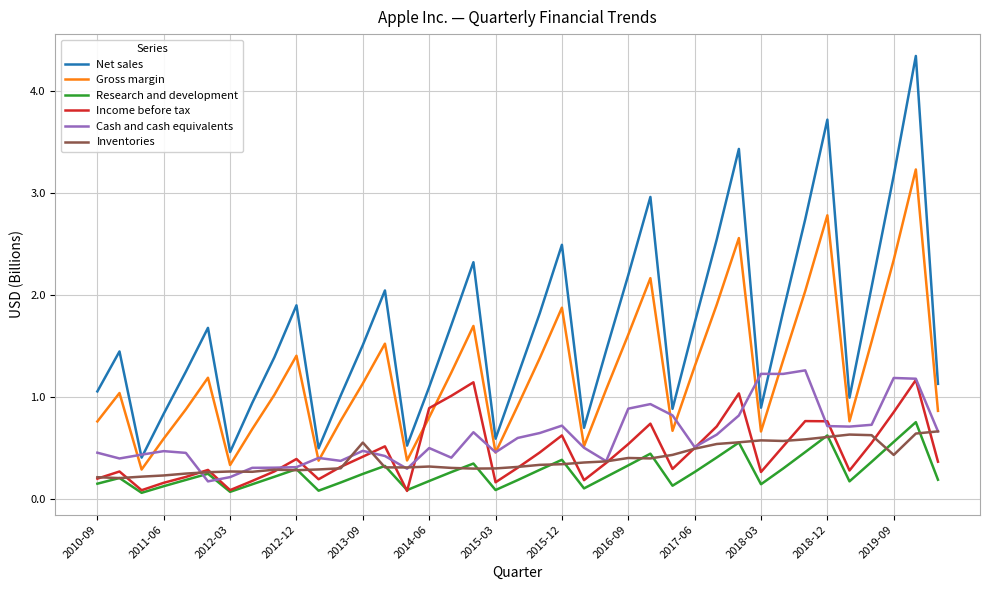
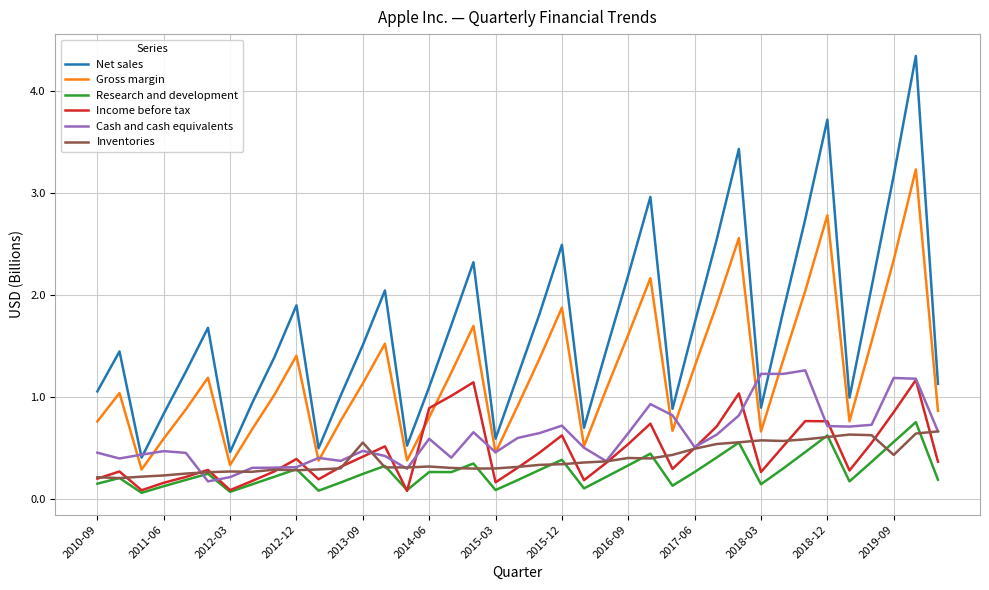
  {
    "Net sales": {
      "2010-09": 1.05,
      "2011-06": 0.84,
      "2012-03": 0.46,
      "2012-12": 1.90,
      "2013-09": 1.51,
      "2014-06": 1.10,
      "2015-03": 0.59,
      "2015-12": 2.49,
      "2016-09": 2.20,
      "2017-06": 1.73,
      "2018-03": 0.89,
      "2018-12": 3.72,
      "2019-09": 3.17
    },
    "Gross margin": {
      "2010-09": 0.76,
      "2011-06": 0.59,
      "2012-03": 0.33,
      "2012-12": 1.41,
      "2013-09": 1.13,
      "2014-06": 0.80,
      "2015-12": 1.88,
      "2016-09": 1.61,
      "2017-06": 1.30,
      "2018-03": 0.66,
      "2018-12": 2.78,
      "2019-09": 2.35
    },
    "Research and development": {
      "2010-09": 0.15,
      "2011-06": 0.12,
      "2013-09": 0.24,
-     "2014-06": 0.17,
+     "2014-06": 0.26,
      "2015-03": 0.09,
      "2015-12": 0.38,
      "2016-09": 0.33,
      "2017-06": 0.26,
      "2018-03": 0.14,
      "2019-09": 0.56
    },
    "Income before tax": {
      "2011-06": 0.16,
      "2012-12": 0.39,
      "2013-09": 0.41,
      "2014-06": 0.89,
      "2015-03": 0.16,
      "2015-12": 0.62,
      "2016-09": 0.54,
      "2018-03": 0.26,
      "2018-12": 0.76,
      "2019-09": 0.85
    },
    "Cash and cash equivalents": {
      "2010-09": 0.45,
      "2011-06": 0.47,
      "2012-03": 0.21,
      "2013-09": 0.47,
-     "2014-06": 0.50,
+     "2014-06": 0.59,
      "2015-12": 0.72,
-     "2016-09": 0.89,
+     "2016-09": 0.65,
      "2018-03": 1.23,
      "2018-12": 0.71,
      "2019-09": 1.19
    },
    "Inventories": {
      "2011-06": 0.23,
      "2012-03": 0.27,
      "2013-09": 0.55,
      "2014-06": 0.32,
      "2015-03": 0.30,
      "2015-12": 0.34,
      "2016-09": 0.40,
      "2018-03": 0.57,
      "2019-09": 0.43
    }
  }
